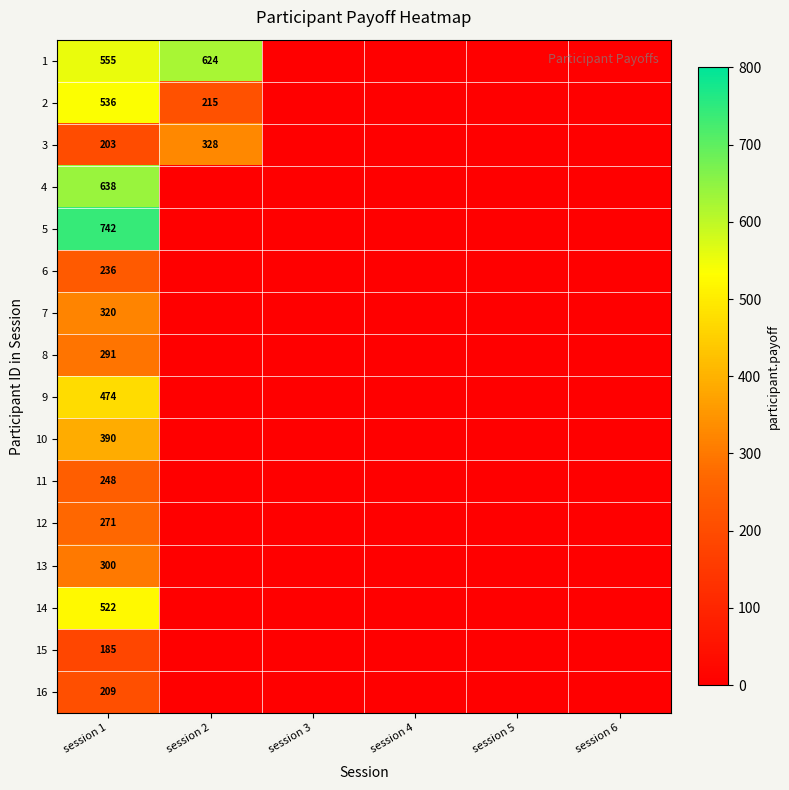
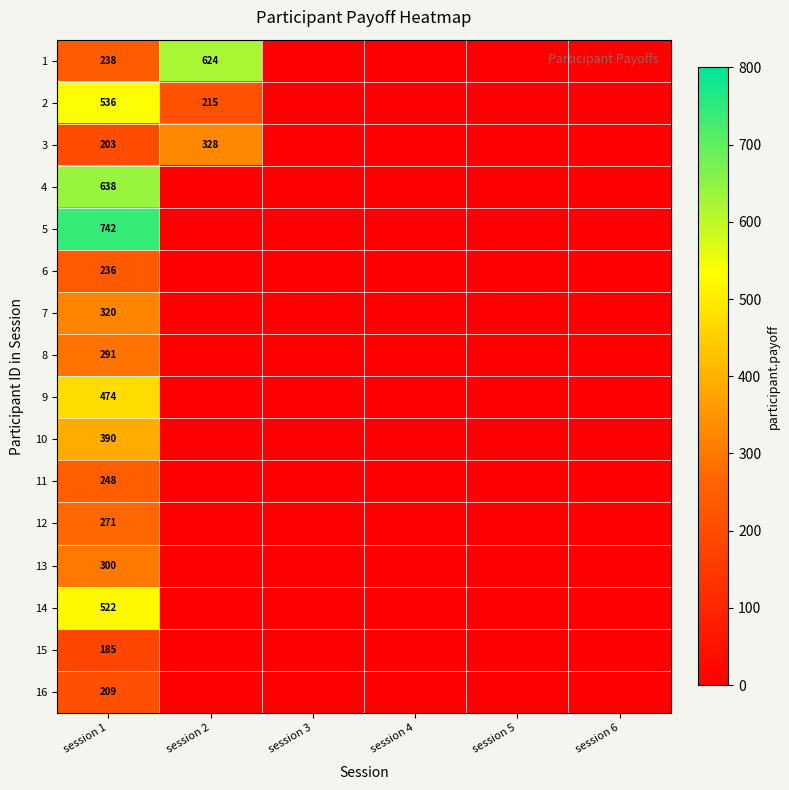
  {
    "1": {
-     "session 1": 555,
+     "session 1": 238,
      "session 2": 624
    },
    "2": {
      "session 1": 536,
      "session 2": 215
    },
    "3": {
      "session 1": 203,
      "session 2": 328
    },
    "4": {
      "session 1": 638
    },
    "5": {
      "session 1": 742
    },
    "6": {
      "session 1": 236
    },
    "7": {
      "session 1": 320
    },
    "8": {
      "session 1": 291
    },
    "9": {
      "session 1": 474
    },
    "10": {
      "session 1": 390
    },
    "11": {
      "session 1": 248
    },
    "12": {
      "session 1": 271
    },
    "13": {
      "session 1": 300
    },
    "14": {
      "session 1": 522
    },
    "15": {
      "session 1": 185
    },
    "16": {
      "session 1": 209
    }
  }
